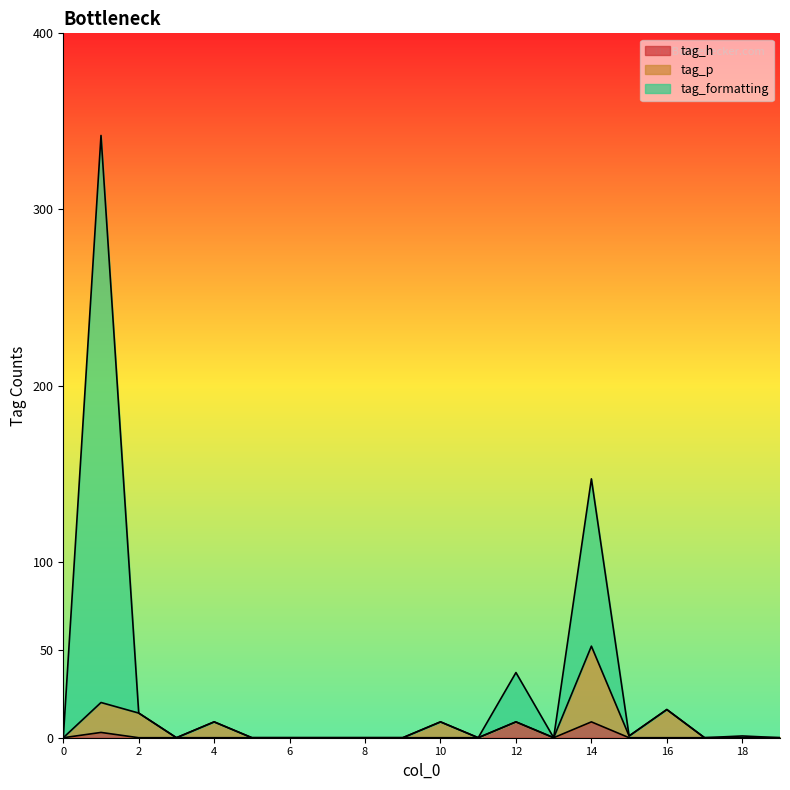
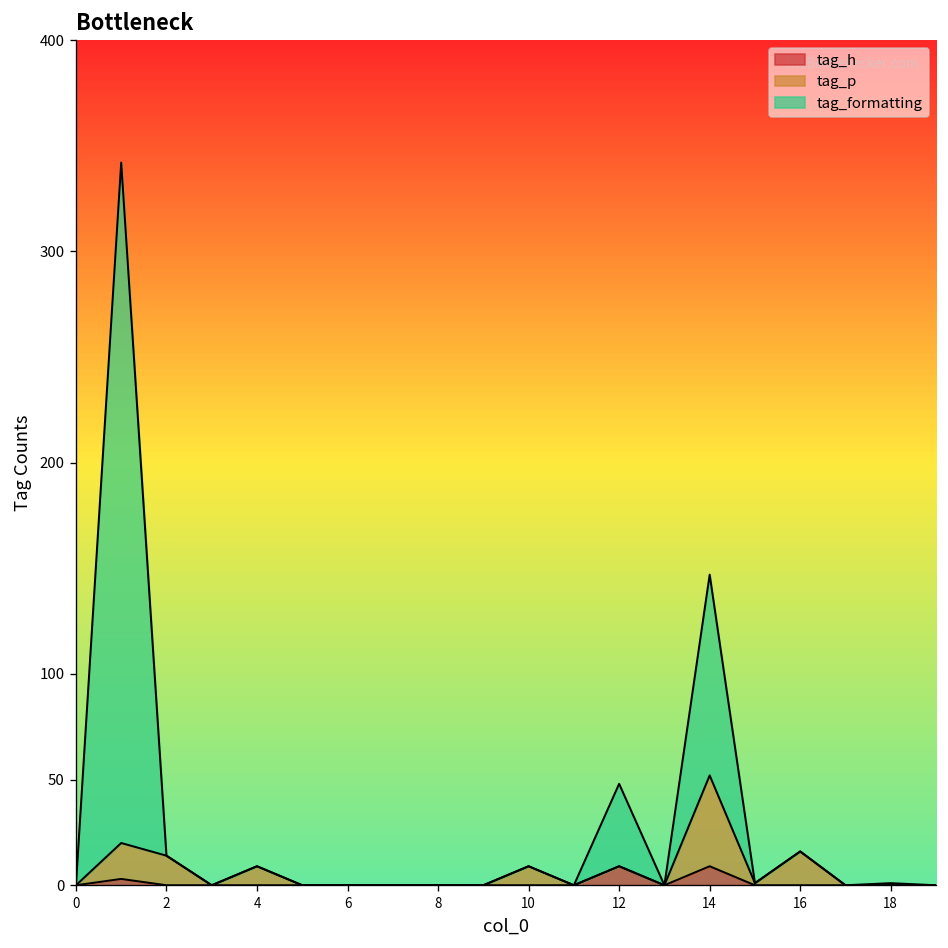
  {
    "tag_h": {
      "2": 0,
      "4": 0,
      "10": 0,
      "14": 9,
      "16": 0
    },
    "tag_p": {
      "14": 43
    },
    "tag_formatting": {
-     "12": 28,
+     "12": 39,
      "14": 95
    }
  }
